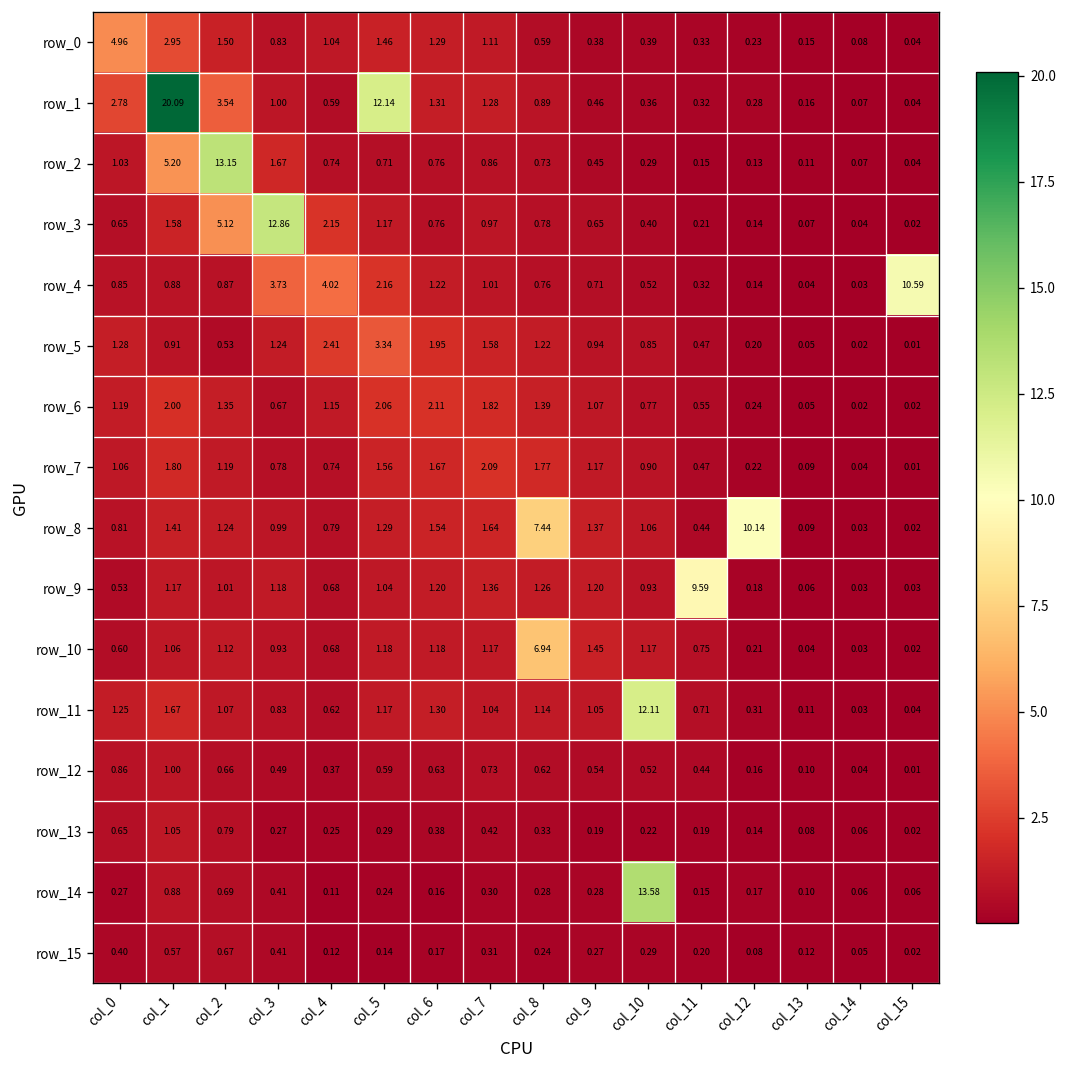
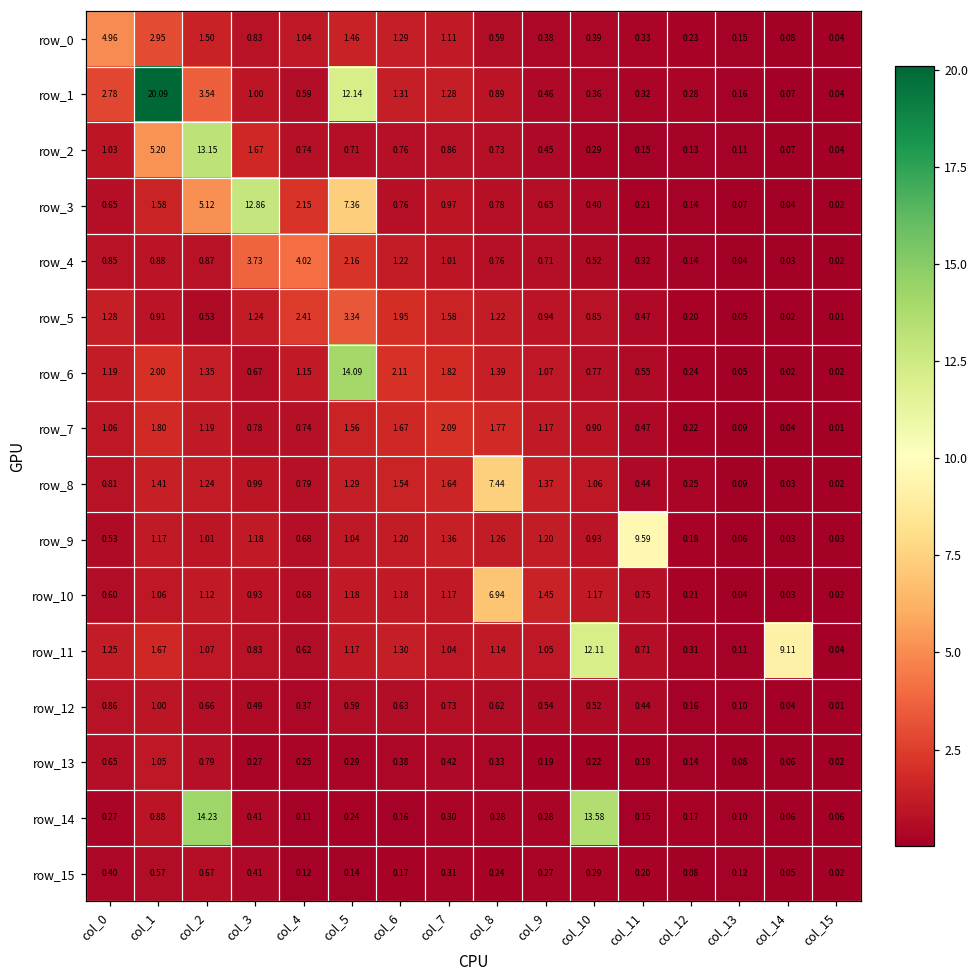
  {
    "row_3": {
      "col_0": 0.65,
      "col_1": 1.58,
      "col_2": 5.12,
      "col_3": 12.86,
      "col_4": 2.15,
-     "col_5": 1.17,
+     "col_5": 7.36,
      "col_6": 0.76,
      "col_7": 0.97,
      "col_8": 0.78,
      "col_9": 0.65,
      "col_10": 0.40,
      "col_11": 0.21,
      "col_12": 0.14,
      "col_13": 0.07,
      "col_14": 0.04,
      "col_15": 0.02
    },
    "row_4": {
      "col_0": 0.85,
      "col_1": 0.88,
      "col_2": 0.87,
      "col_3": 3.73,
      "col_4": 4.02,
      "col_5": 2.16,
      "col_6": 1.22,
      "col_7": 1.01,
      "col_8": 0.76,
      "col_9": 0.71,
      "col_10": 0.52,
      "col_11": 0.32,
      "col_12": 0.14,
      "col_13": 0.04,
      "col_14": 0.03,
-     "col_15": 10.59
+     "col_15": 0.02
    },
    "row_6": {
      "col_0": 1.19,
      "col_1": 2.00,
      "col_2": 1.35,
      "col_3": 0.67,
      "col_4": 1.15,
-     "col_5": 2.06,
+     "col_5": 14.09,
      "col_6": 2.11,
      "col_7": 1.82,
      "col_8": 1.39,
      "col_9": 1.07,
      "col_10": 0.77,
      "col_11": 0.55,
      "col_12": 0.24,
      "col_13": 0.05,
      "col_14": 0.02,
      "col_15": 0.02
    },
    "row_8": {
      "col_0": 0.81,
      "col_1": 1.41,
      "col_2": 1.24,
      "col_3": 0.99,
      "col_4": 0.79,
      "col_5": 1.29,
      "col_6": 1.54,
      "col_7": 1.64,
      "col_8": 7.44,
      "col_9": 1.37,
      "col_10": 1.06,
      "col_11": 0.44,
-     "col_12": 10.14,
+     "col_12": 0.25,
      "col_13": 0.09,
      "col_14": 0.03,
      "col_15": 0.02
    },
    "row_11": {
      "col_0": 1.25,
      "col_1": 1.67,
      "col_2": 1.07,
      "col_3": 0.83,
      "col_4": 0.62,
      "col_5": 1.17,
      "col_6": 1.30,
      "col_7": 1.04,
      "col_8": 1.14,
      "col_9": 1.05,
      "col_10": 12.11,
      "col_11": 0.71,
      "col_12": 0.31,
      "col_13": 0.11,
-     "col_14": 0.03,
+     "col_14": 9.11,
      "col_15": 0.04
    },
    "row_14": {
      "col_0": 0.27,
      "col_1": 0.88,
-     "col_2": 0.69,
+     "col_2": 14.23,
      "col_3": 0.41,
      "col_4": 0.11,
      "col_5": 0.24,
      "col_6": 0.16,
      "col_7": 0.30,
      "col_8": 0.28,
      "col_9": 0.28,
      "col_10": 13.58,
      "col_11": 0.15,
      "col_12": 0.17,
      "col_13": 0.10,
      "col_14": 0.06,
      "col_15": 0.06
    }
  }
